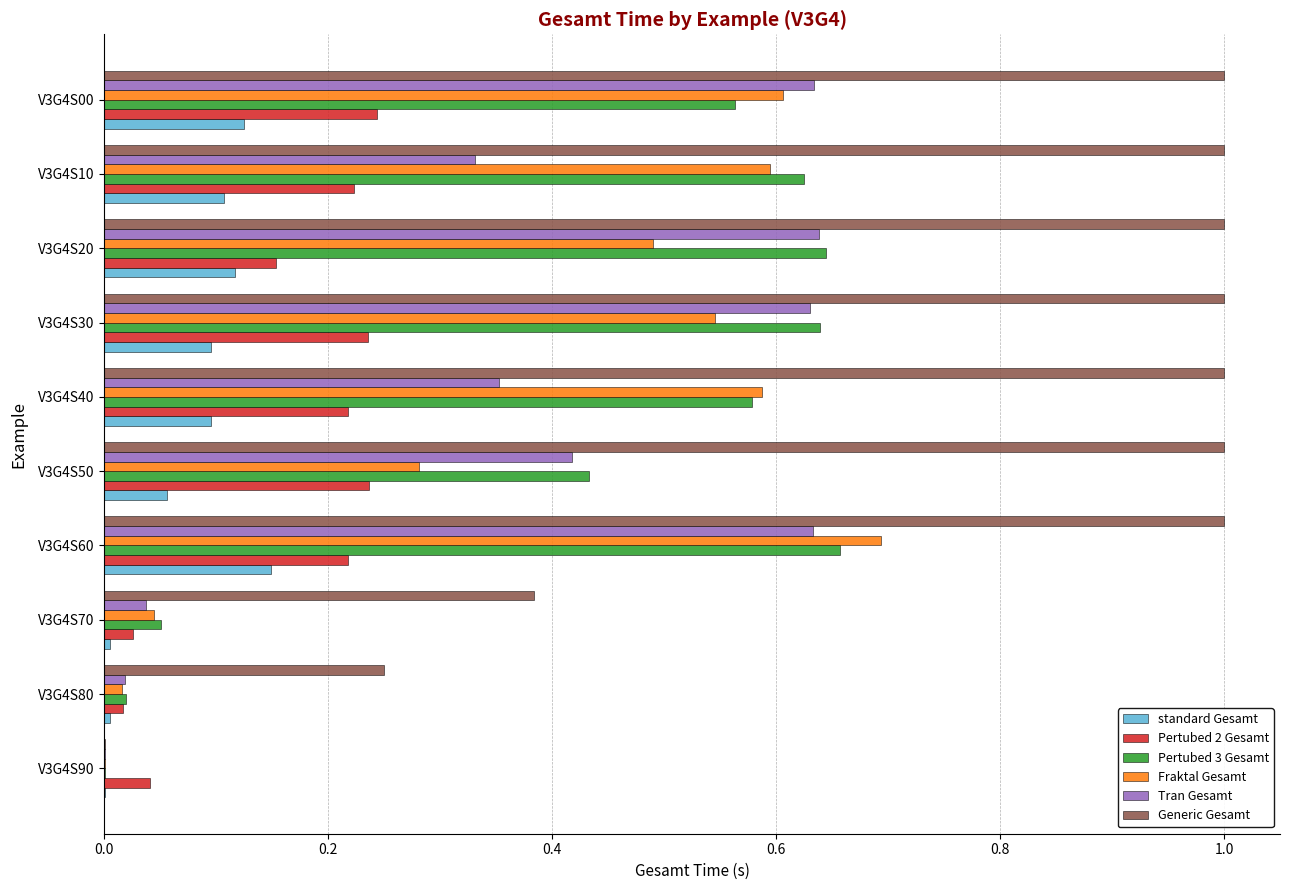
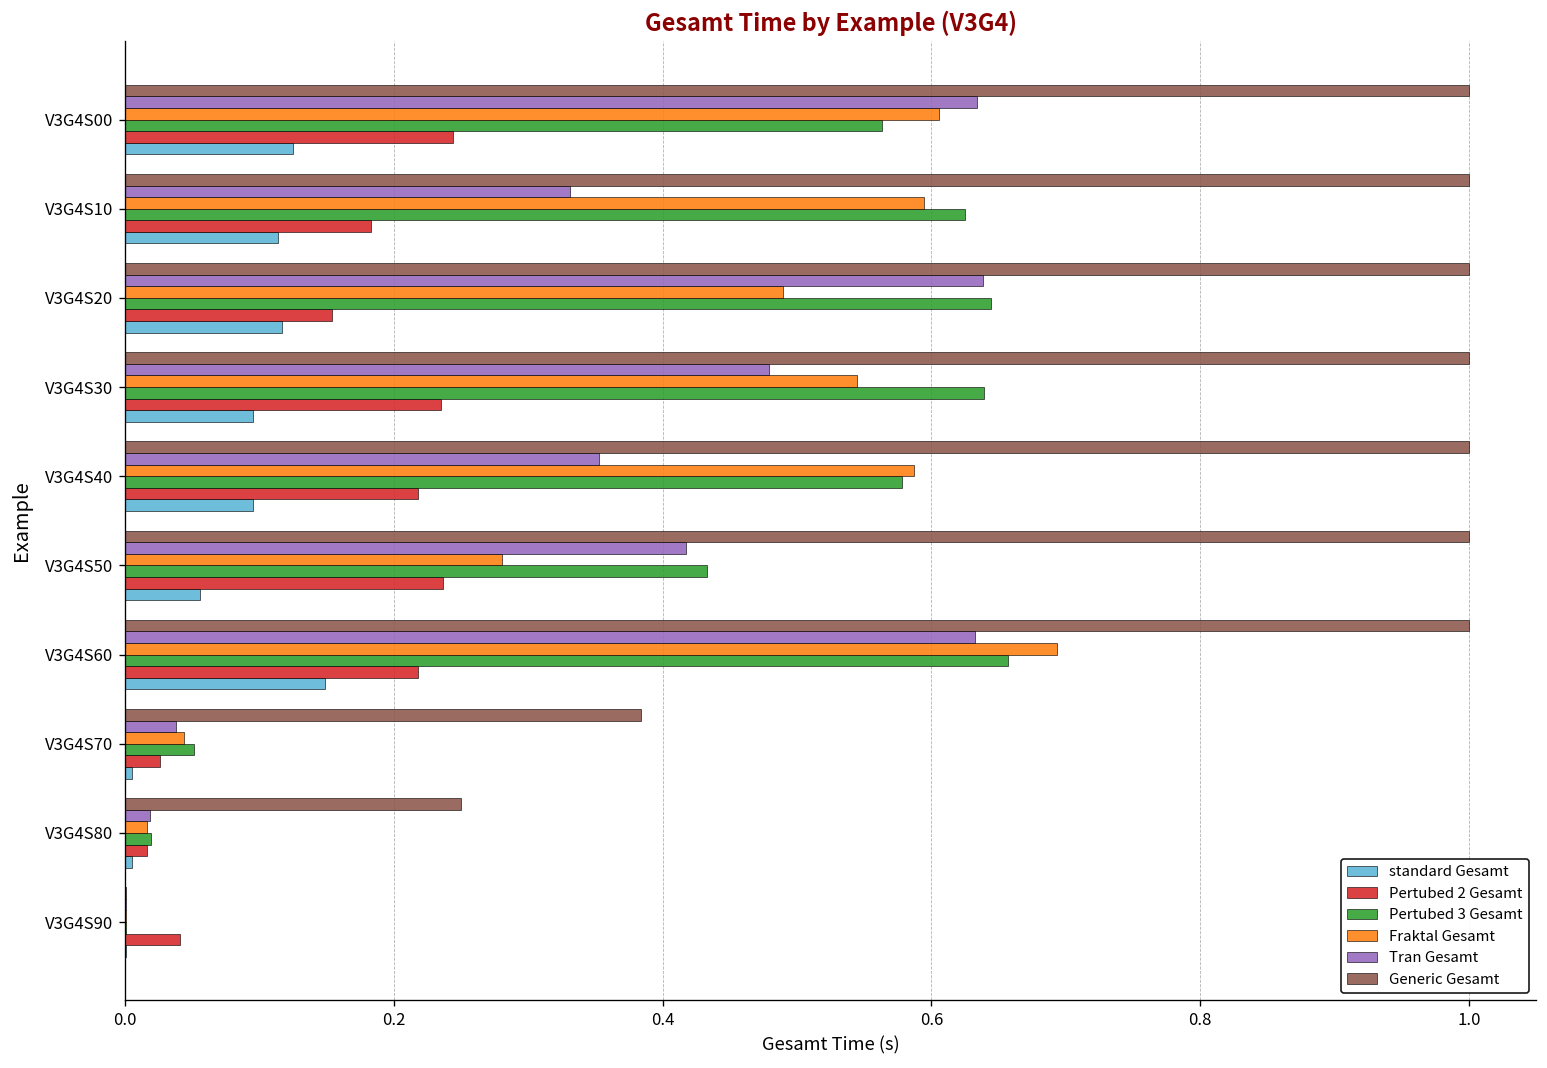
  {
    "standard Gesamt": {
      "V3G4S00": 0.125,
-     "V3G4S10": 0.107,
+     "V3G4S10": 0.114,
      "V3G4S20": 0.117,
      "V3G4S30": 0.095,
      "V3G4S40": 0.095,
      "V3G4S50": 0.056,
      "V3G4S60": 0.148,
      "V3G4S70": 0.005,
      "V3G4S80": 0.005
    },
    "Pertubed 2 Gesamt": {
      "V3G4S00": 0.244,
-     "V3G4S10": 0.223,
+     "V3G4S10": 0.183,
      "V3G4S20": 0.154,
      "V3G4S30": 0.235,
      "V3G4S40": 0.218,
      "V3G4S50": 0.237,
      "V3G4S60": 0.218,
      "V3G4S70": 0.026,
      "V3G4S80": 0.016,
      "V3G4S90": 0.041
    },
    "Pertubed 3 Gesamt": {
      "V3G4S00": 0.563,
      "V3G4S10": 0.625,
      "V3G4S20": 0.645,
      "V3G4S30": 0.639,
      "V3G4S40": 0.578,
      "V3G4S50": 0.433,
      "V3G4S60": 0.657,
      "V3G4S70": 0.051,
      "V3G4S80": 0.019
    },
    "Fraktal Gesamt": {
      "V3G4S00": 0.606,
      "V3G4S10": 0.594,
      "V3G4S20": 0.490,
      "V3G4S30": 0.545,
      "V3G4S40": 0.587,
      "V3G4S50": 0.281,
      "V3G4S60": 0.694,
      "V3G4S70": 0.044,
      "V3G4S80": 0.016
    },
    "Tran Gesamt": {
      "V3G4S00": 0.634,
      "V3G4S10": 0.331,
      "V3G4S20": 0.638,
-     "V3G4S30": 0.630,
+     "V3G4S30": 0.479,
      "V3G4S40": 0.353,
      "V3G4S50": 0.417,
      "V3G4S60": 0.633,
      "V3G4S70": 0.038,
      "V3G4S80": 0.019
    },
    "Generic Gesamt": {
      "V3G4S00": 1.000,
      "V3G4S10": 1.000,
      "V3G4S20": 1.000,
      "V3G4S30": 1.000,
      "V3G4S40": 1.000,
      "V3G4S50": 1.000,
      "V3G4S60": 1.000,
      "V3G4S70": 0.384,
      "V3G4S80": 0.250
    }
  }
